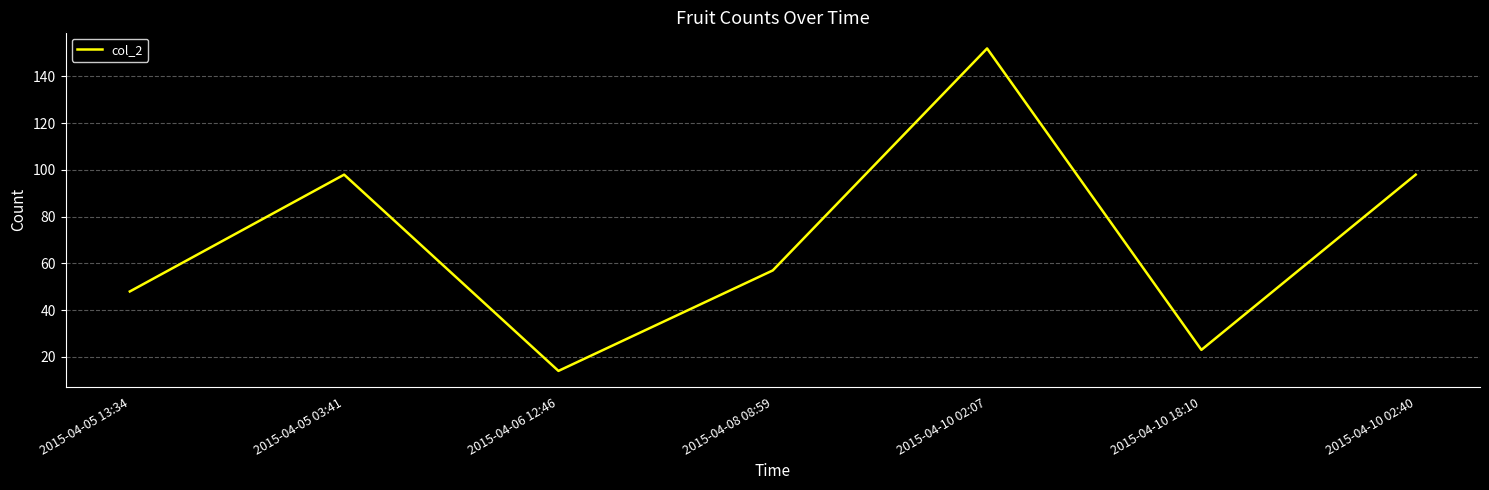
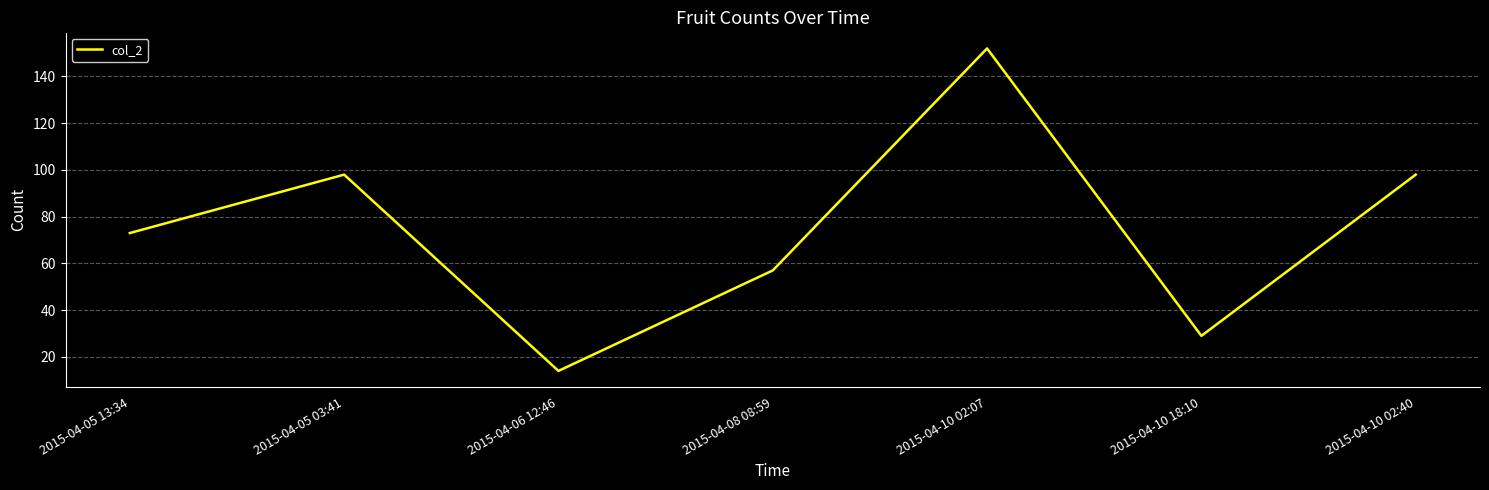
  {
-   "2015-04-05 13:34": 48,
+   "2015-04-05 13:34": 73,
    "2015-04-05 03:41": 98,
    "2015-04-06 12:46": 14,
    "2015-04-08 08:59": 57,
    "2015-04-10 02:07": 152,
-   "2015-04-10 18:10": 23,
+   "2015-04-10 18:10": 29,
    "2015-04-10 02:40": 98
  }
